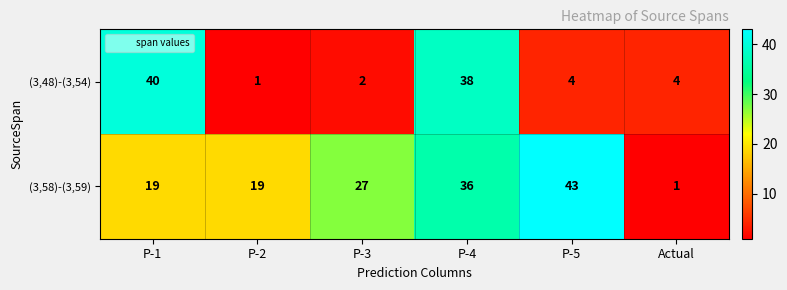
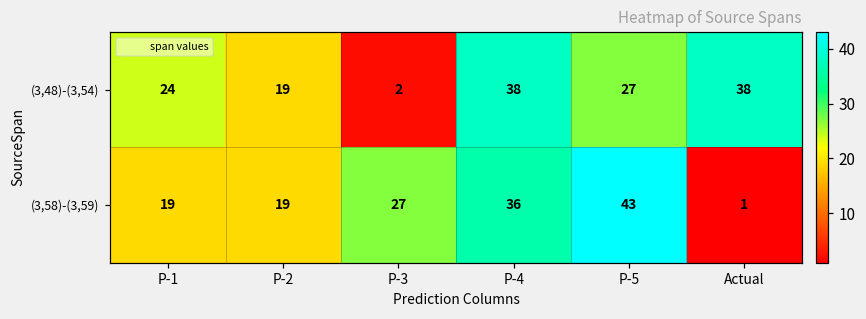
  {
    "(3,48)-(3,54)": {
-     "P-1": 40,
-     "P-2": 1,
+     "P-1": 24,
+     "P-2": 19,
      "P-3": 2,
      "P-4": 38,
-     "P-5": 4,
-     "Actual": 4
+     "P-5": 27,
+     "Actual": 38
    },
    "(3,58)-(3,59)": {
      "P-1": 19,
      "P-2": 19,
      "P-3": 27,
      "P-4": 36,
      "P-5": 43,
      "Actual": 1
    }
  }
